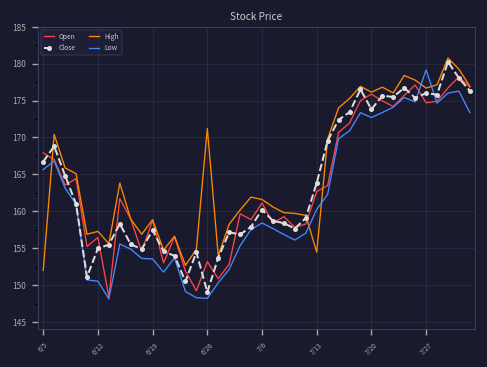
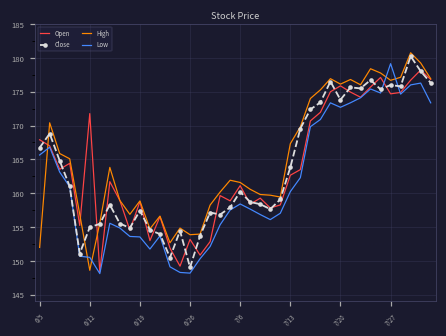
  {
    "Open": {
      "6/5": 168,
-     "6/12": 156,
+     "6/12": 172,
      "6/26": 153,
      "7/6": 161,
      "7/13": 163,
      "7/27": 175
    },
    "Close": {
      "6/5": 167,
      "6/12": 155,
      "6/19": 157,
      "6/26": 149,
      "7/6": 160,
      "7/13": 164,
      "7/20": 174,
      "7/27": 176
    },
    "High": {
      "6/5": 152,
-     "6/12": 157,
-     "6/26": 171,
+     "6/12": 149,
+     "6/26": 154,
      "7/6": 162,
-     "7/13": 154,
+     "7/13": 167,
      "7/27": 177
    },
    "Low": {
      "6/5": 166,
      "6/12": 151,
      "6/19": 154,
      "6/26": 148,
      "7/6": 158,
      "7/13": 160,
      "7/20": 173,
      "7/27": 179
    }
  }
